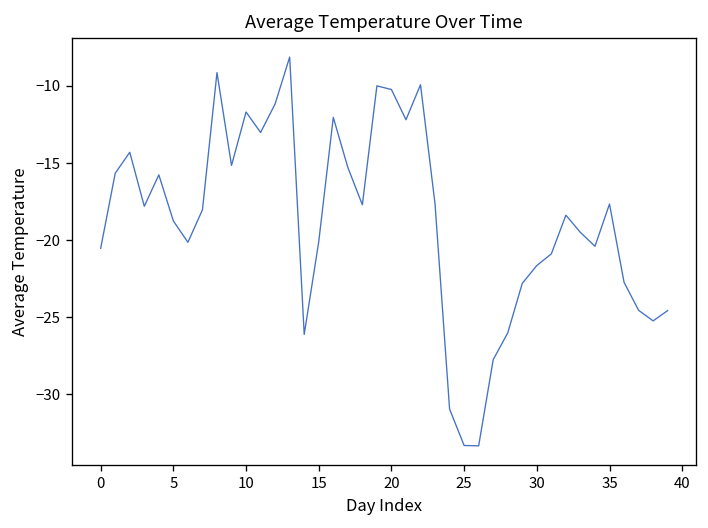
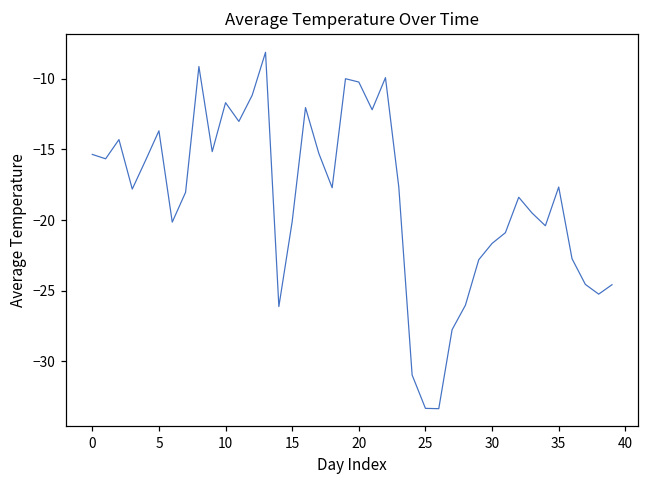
  {
-   "0": -20.5,
-   "5": -18.8,
+   "0": -15.4,
+   "5": -13.7,
    "10": -11.7,
    "15": -20.1,
    "20": -10.2,
    "25": -33.3,
    "30": -21.6,
    "35": -17.7
  }
